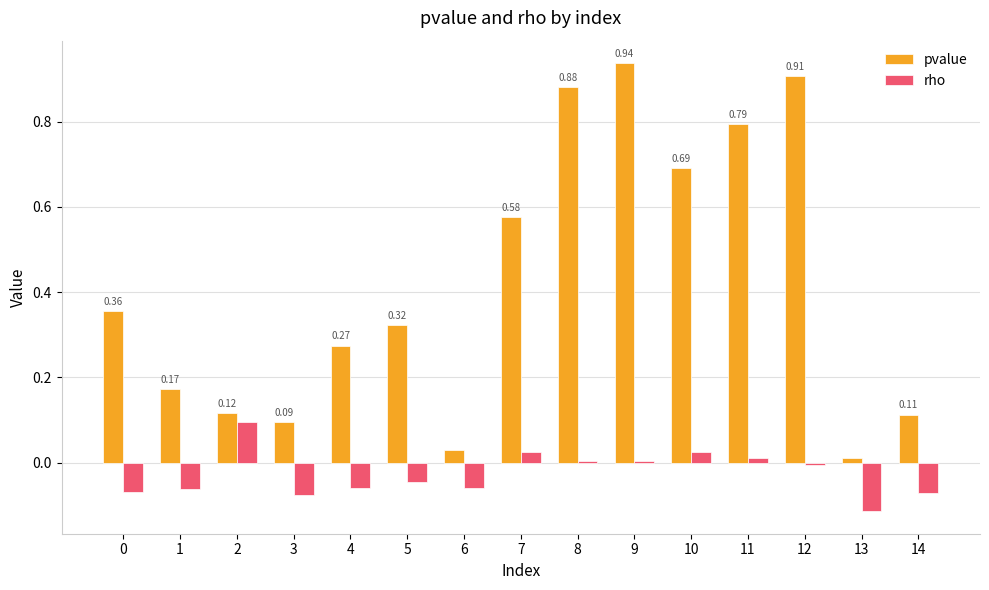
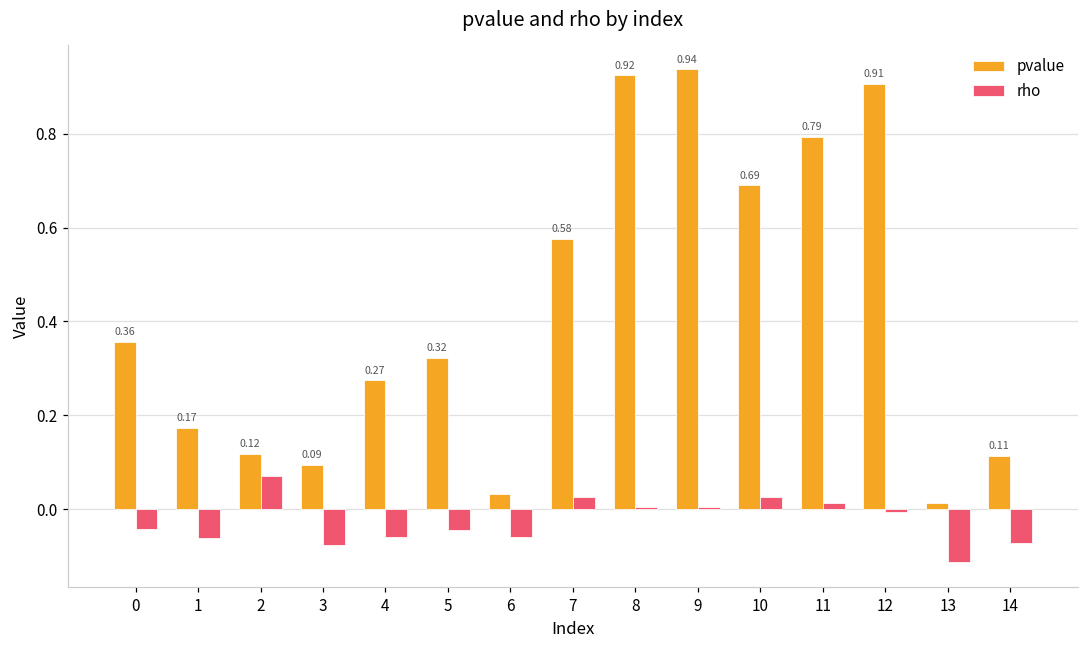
  {
    "pvalue": {
      "0": 0.36,
      "1": 0.17,
      "2": 0.12,
      "3": 0.09,
      "4": 0.27,
      "5": 0.32,
      "7": 0.58,
-     "8": 0.88,
+     "8": 0.92,
      "9": 0.94,
      "10": 0.69,
      "11": 0.79,
      "12": 0.91,
      "14": 0.11
    },
    "rho": {
-     "0": -0.07,
+     "0": -0.04,
      "1": -0.06,
-     "2": 0.10,
+     "2": 0.07,
      "3": -0.08,
      "4": -0.06,
      "5": -0.04,
      "6": -0.06,
      "7": 0.03,
      "10": 0.03,
      "11": 0.01,
      "13": -0.11,
      "14": -0.07
    }
  }
